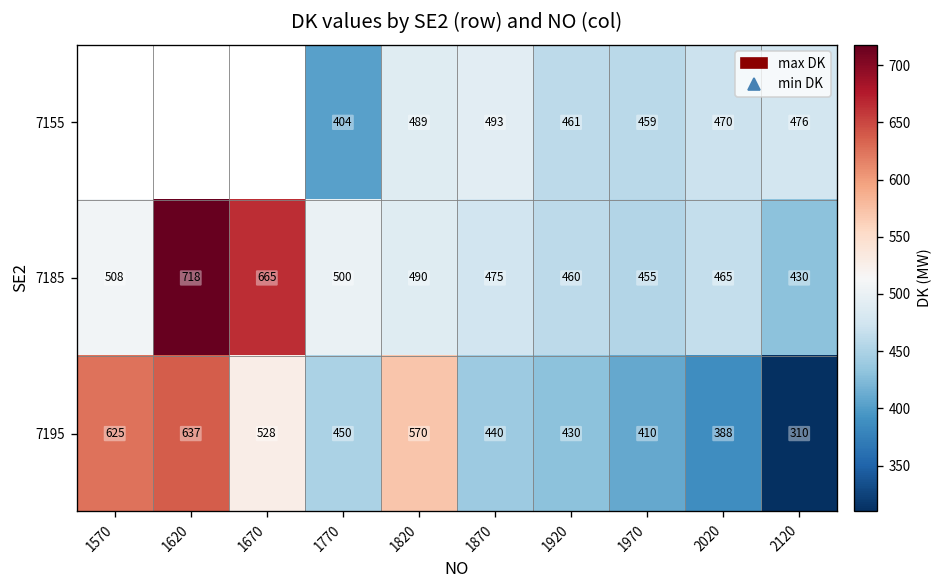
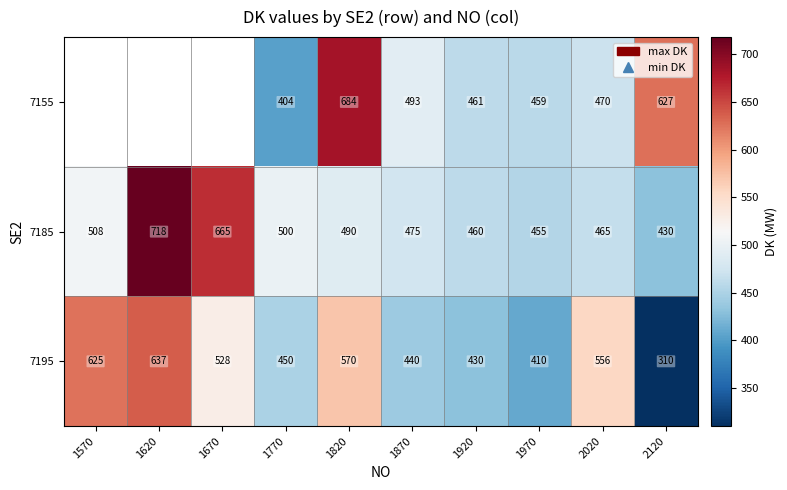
  {
    "7155": {
-     "1820": 489,
-     "2120": 476
+     "1820": 684,
+     "2120": 627
    },
    "7195": {
-     "2020": 388
+     "2020": 556
    }
  }
